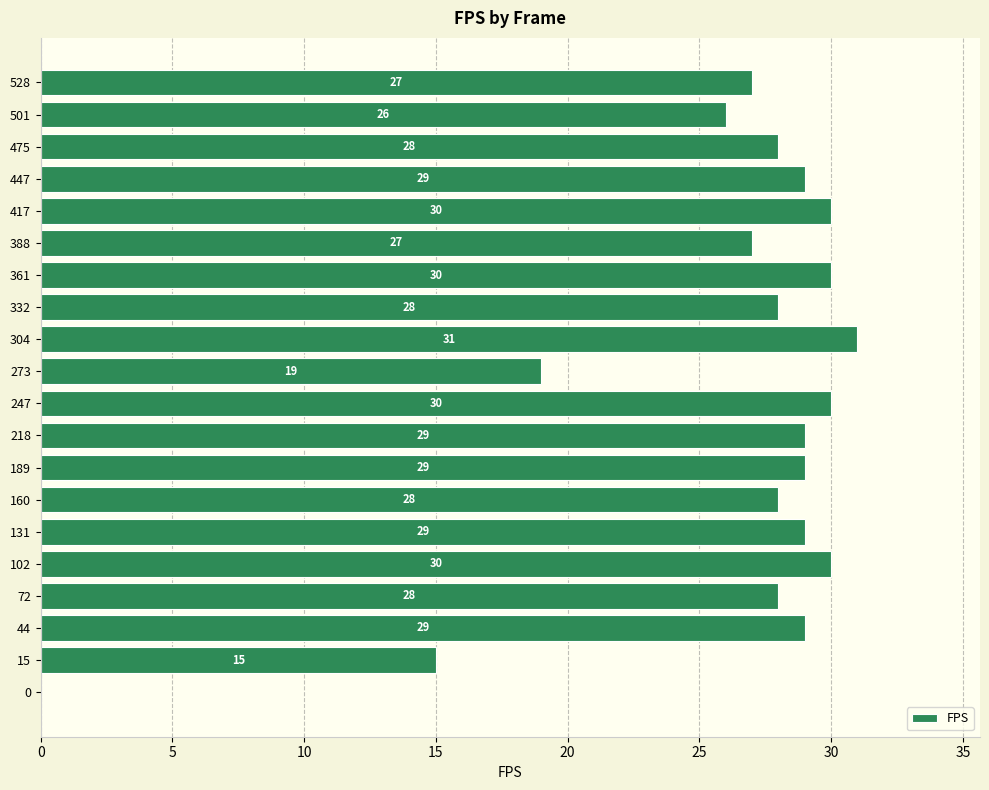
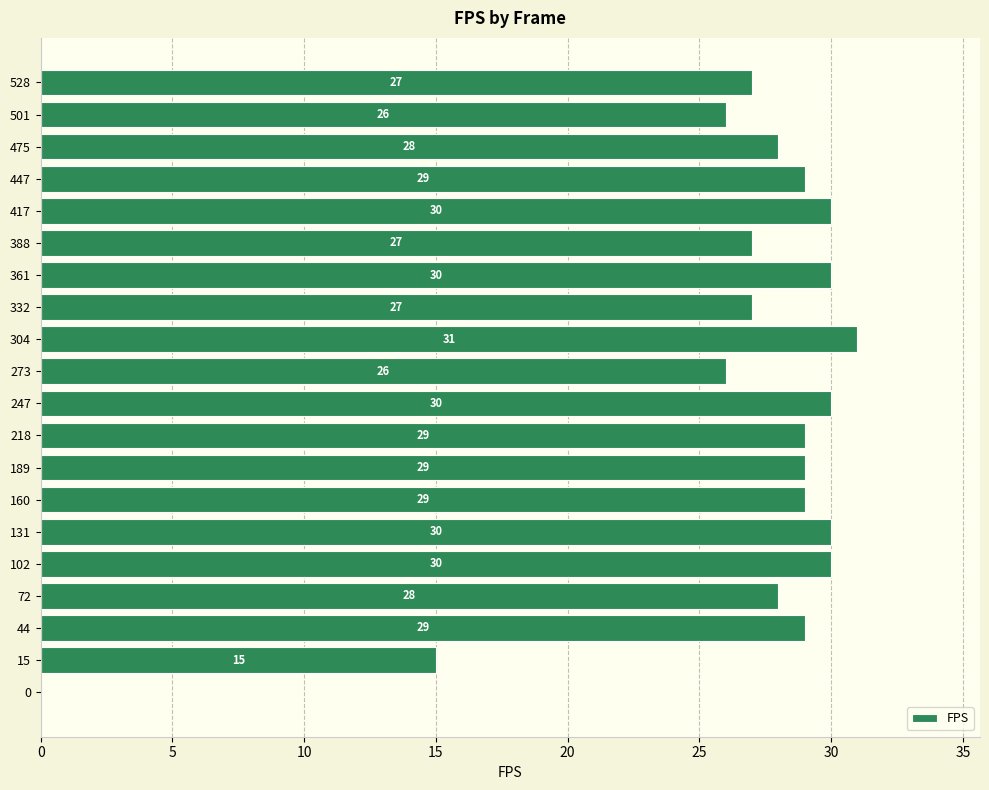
  {
    "528": 27,
    "501": 26,
    "475": 28,
    "447": 29,
    "417": 30,
    "388": 27,
    "361": 30,
-   "332": 28,
+   "332": 27,
    "304": 31,
-   "273": 19,
+   "273": 26,
    "247": 30,
    "218": 29,
    "189": 29,
-   "160": 28,
-   "131": 29,
+   "160": 29,
+   "131": 30,
    "102": 30,
    "72": 28,
    "44": 29,
    "15": 15
  }
